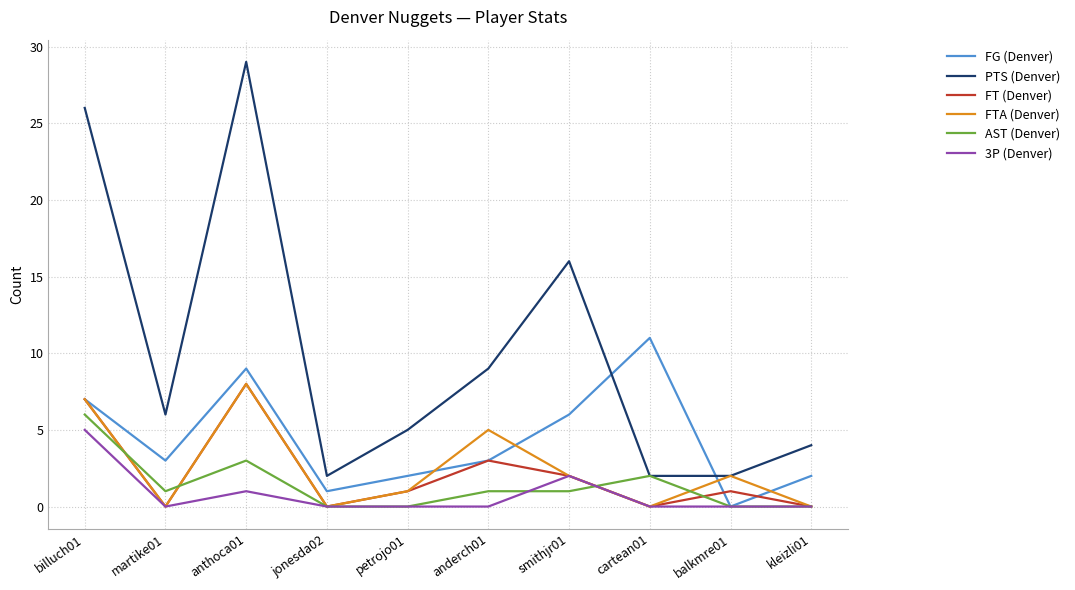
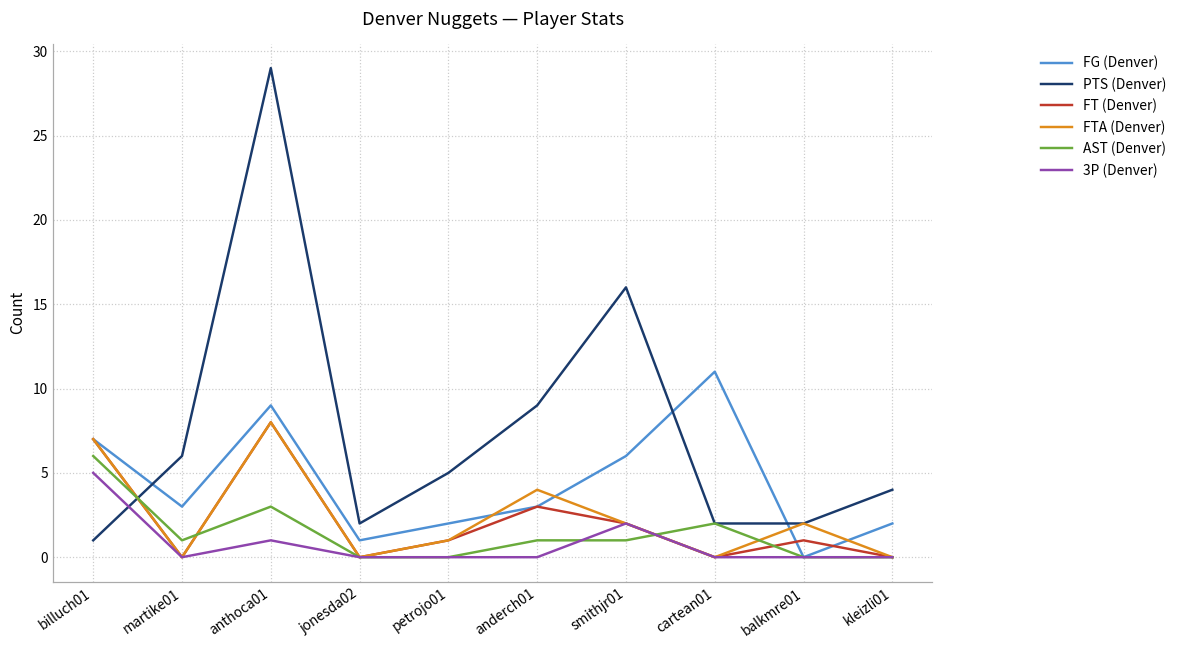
  {
    "FG (Denver)": {
      "martike01": 3,
      "anthoca01": 9,
      "jonesda02": 1,
      "petrojo01": 2,
      "smithjr01": 6,
      "cartean01": 11,
      "kleizli01": 2
    },
    "PTS (Denver)": {
-     "billuch01": 26,
+     "billuch01": 1,
      "martike01": 6,
      "anthoca01": 29,
      "jonesda02": 2,
      "petrojo01": 5,
      "anderch01": 9,
      "smithjr01": 16,
      "kleizli01": 4
    },
    "FT (Denver)": {
      "balkmre01": 1
    },
    "FTA (Denver)": {
-     "anderch01": 5
+     "anderch01": 4
    },
    "AST (Denver)": {
      "billuch01": 6,
      "martike01": 1,
      "anthoca01": 3,
      "anderch01": 1,
      "smithjr01": 1
    },
    "3P (Denver)": {
      "billuch01": 5,
      "anthoca01": 1,
      "anderch01": 0
    }
  }
